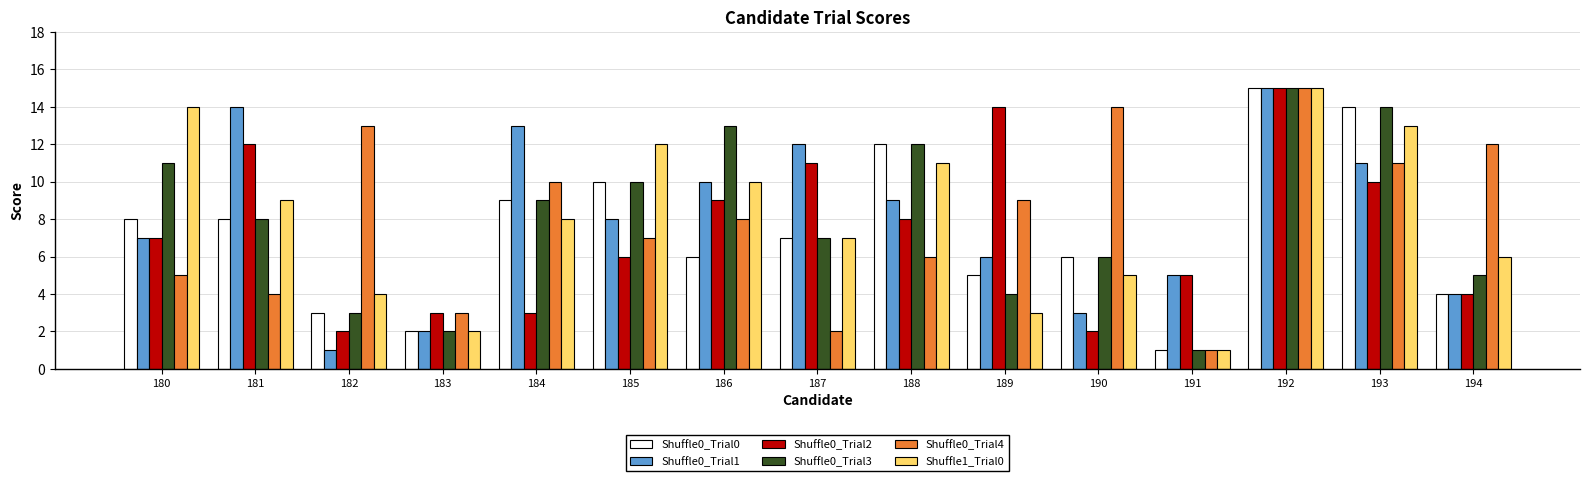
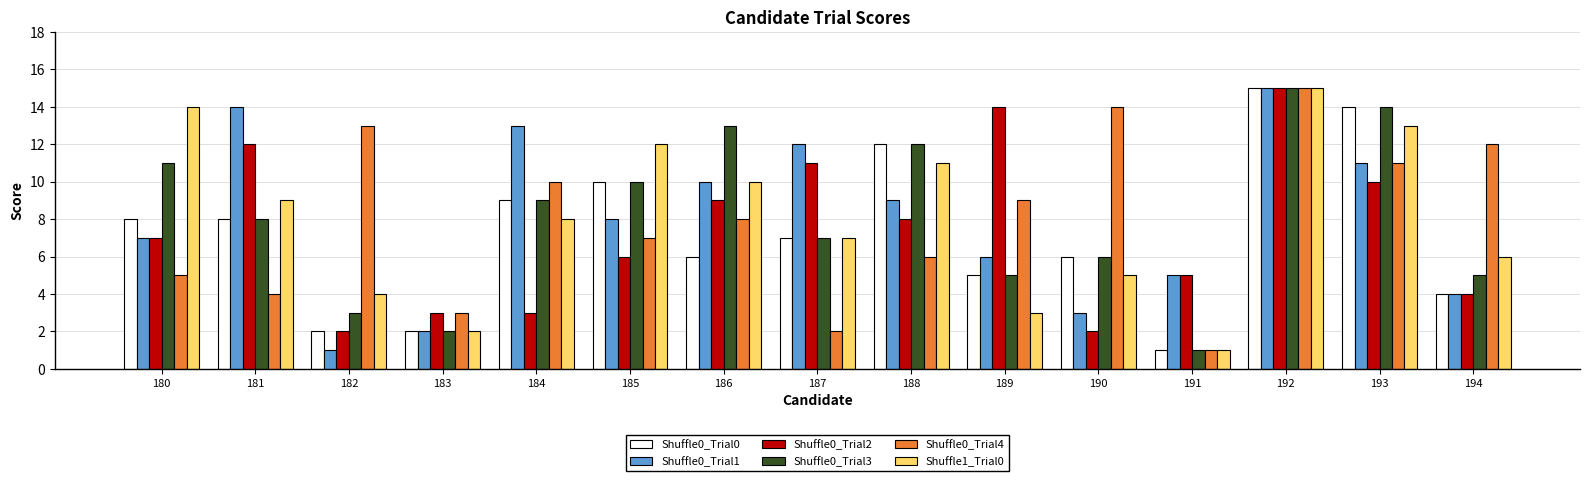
  {
    "Shuffle0_Trial0": {
      "180": 8,
      "181": 8,
-     "182": 3,
+     "182": 2,
      "183": 2,
      "184": 9,
      "185": 10,
      "186": 6,
      "187": 7,
      "188": 12,
      "189": 5,
      "190": 6,
      "191": 1,
      "192": 15,
      "193": 14,
      "194": 4
    },
    "Shuffle0_Trial1": {
      "180": 7,
      "181": 14,
      "182": 1,
      "183": 2,
      "184": 13,
      "185": 8,
      "186": 10,
      "187": 12,
      "188": 9,
      "189": 6,
      "190": 3,
      "191": 5,
      "192": 15,
      "193": 11,
      "194": 4
    },
    "Shuffle0_Trial2": {
      "180": 7,
      "181": 12,
      "182": 2,
      "183": 3,
      "184": 3,
      "185": 6,
      "186": 9,
      "187": 11,
      "188": 8,
      "189": 14,
      "190": 2,
      "191": 5,
      "192": 15,
      "193": 10,
      "194": 4
    },
    "Shuffle0_Trial3": {
      "180": 11,
      "181": 8,
      "182": 3,
      "183": 2,
      "184": 9,
      "185": 10,
      "186": 13,
      "187": 7,
      "188": 12,
-     "189": 4,
+     "189": 5,
      "190": 6,
      "191": 1,
      "192": 15,
      "193": 14,
      "194": 5
    },
    "Shuffle0_Trial4": {
      "180": 5,
      "181": 4,
      "182": 13,
      "183": 3,
      "184": 10,
      "185": 7,
      "186": 8,
      "187": 2,
      "188": 6,
      "189": 9,
      "190": 14,
      "191": 1,
      "192": 15,
      "193": 11,
      "194": 12
    },
    "Shuffle1_Trial0": {
      "180": 14,
      "181": 9,
      "182": 4,
      "183": 2,
      "184": 8,
      "185": 12,
      "186": 10,
      "187": 7,
      "188": 11,
      "189": 3,
      "190": 5,
      "191": 1,
      "192": 15,
      "193": 13,
      "194": 6
    }
  }
